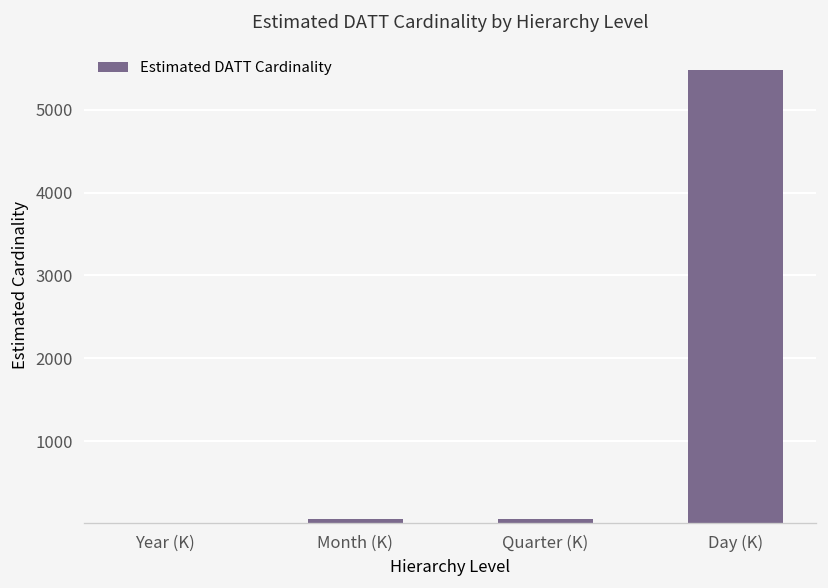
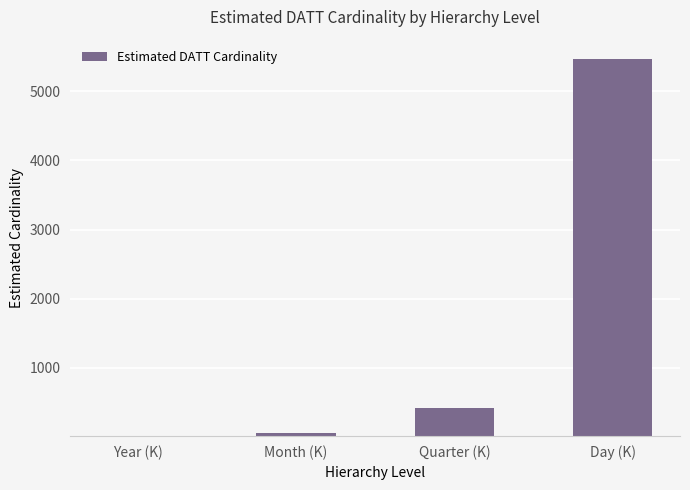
  {
    "Month (K)": 100,
-   "Quarter (K)": 100,
+   "Quarter (K)": 400,
    "Day (K)": 5500
  }
